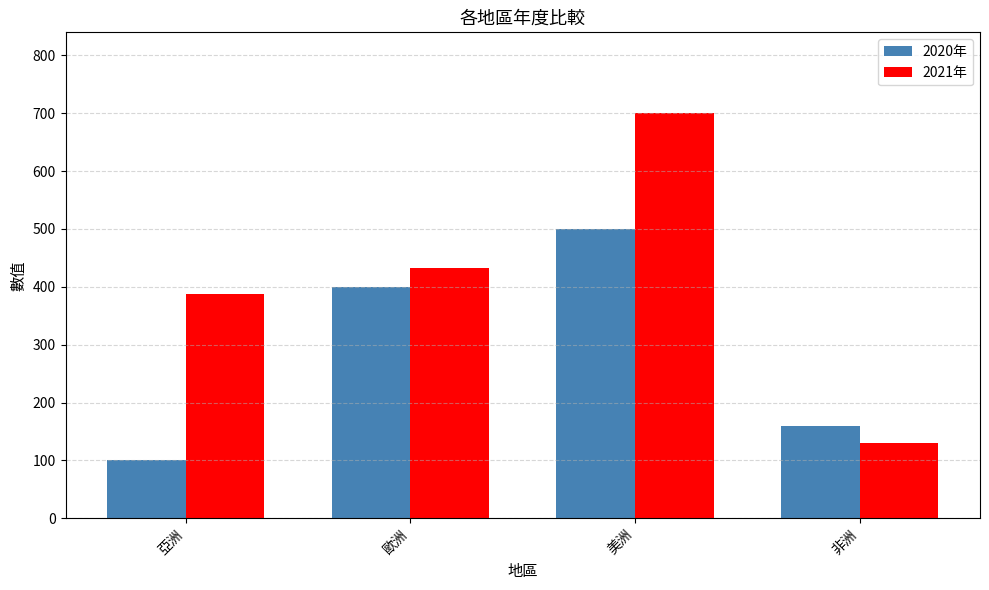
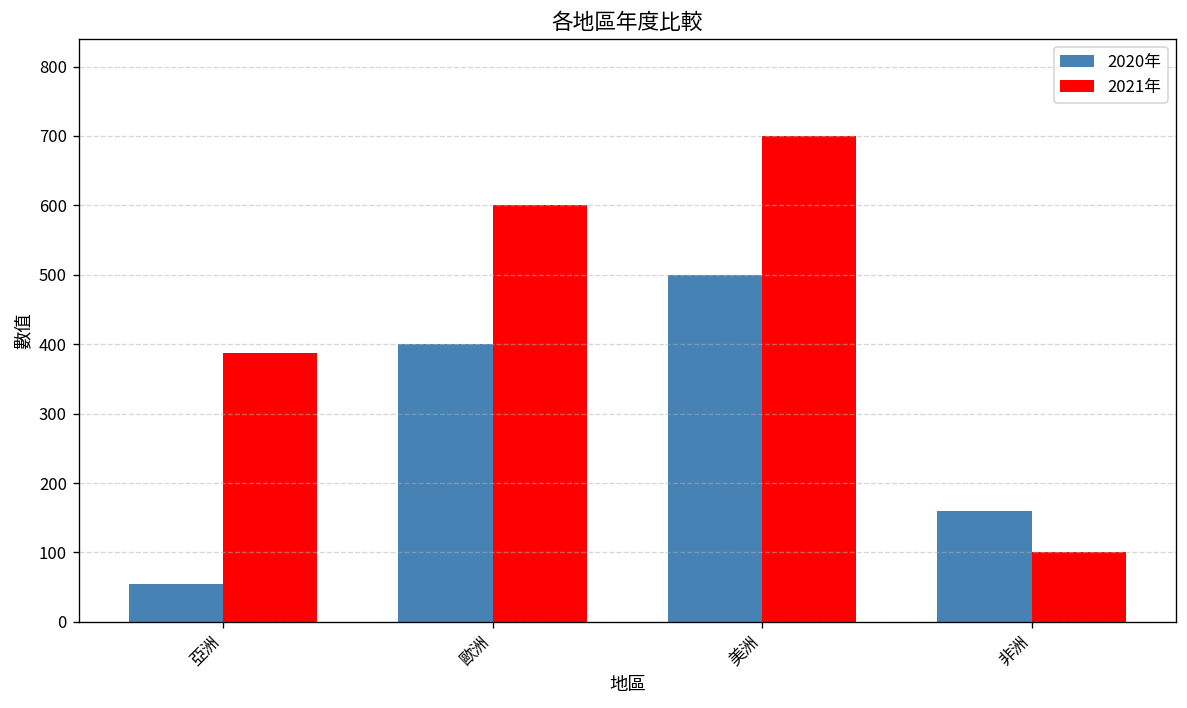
  {
    "2020年": {
-     "亞洲": 100,
+     "亞洲": 60,
      "歐洲": 400,
      "美洲": 500,
      "非洲": 160
    },
    "2021年": {
      "亞洲": 390,
-     "歐洲": 430,
+     "歐洲": 600,
      "美洲": 700,
-     "非洲": 130
+     "非洲": 100
    }
  }
